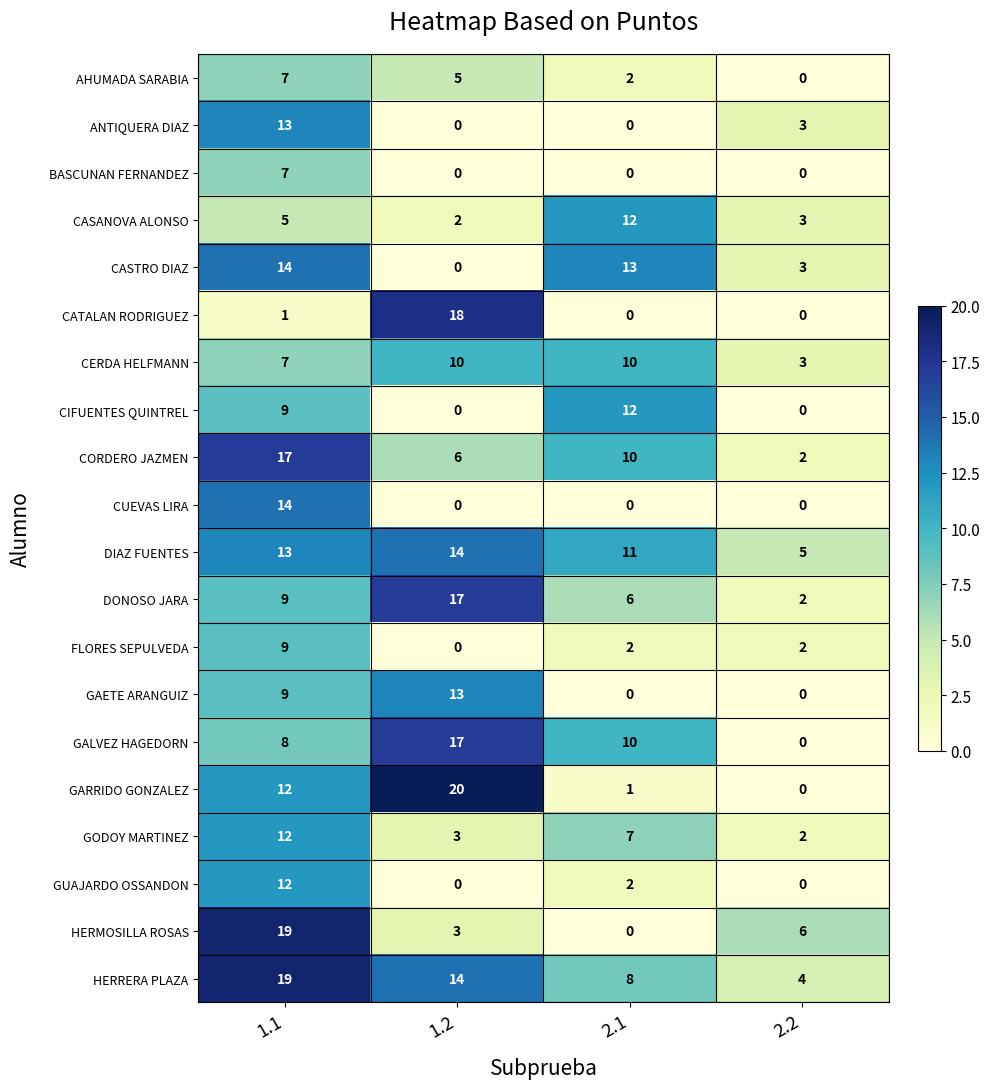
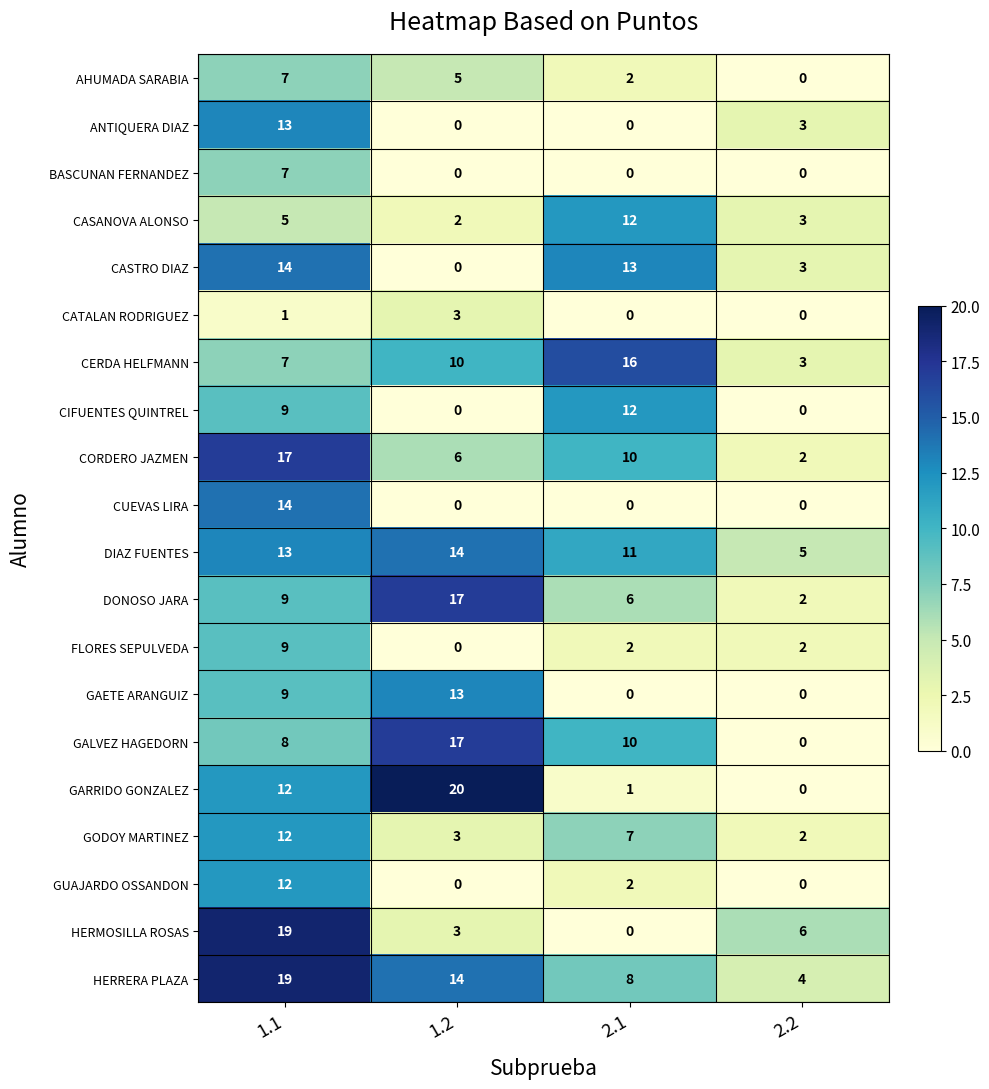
  {
    "AHUMADA SARABIA": {
      "1.1": 7,
      "1.2": 5,
      "2.1": 2,
      "2.2": 0
    },
    "ANTIQUERA DIAZ": {
      "1.1": 13,
      "1.2": 0,
      "2.1": 0,
      "2.2": 3
    },
    "BASCUNAN FERNANDEZ": {
      "1.1": 7,
      "1.2": 0,
      "2.1": 0,
      "2.2": 0
    },
    "CASANOVA ALONSO": {
      "1.1": 5,
      "1.2": 2,
      "2.1": 12,
      "2.2": 3
    },
    "CASTRO DIAZ": {
      "1.1": 14,
      "1.2": 0,
      "2.1": 13,
      "2.2": 3
    },
    "CATALAN RODRIGUEZ": {
      "1.1": 1,
-     "1.2": 18,
+     "1.2": 3,
      "2.1": 0,
      "2.2": 0
    },
    "CERDA HELFMANN": {
      "1.1": 7,
      "1.2": 10,
-     "2.1": 10,
+     "2.1": 16,
      "2.2": 3
    },
    "CIFUENTES QUINTREL": {
      "1.1": 9,
      "1.2": 0,
      "2.1": 12,
      "2.2": 0
    },
    "CORDERO JAZMEN": {
      "1.1": 17,
      "1.2": 6,
      "2.1": 10,
      "2.2": 2
    },
    "CUEVAS LIRA": {
      "1.1": 14,
      "1.2": 0,
      "2.1": 0,
      "2.2": 0
    },
    "DIAZ FUENTES": {
      "1.1": 13,
      "1.2": 14,
      "2.1": 11,
      "2.2": 5
    },
    "DONOSO JARA": {
      "1.1": 9,
      "1.2": 17,
      "2.1": 6,
      "2.2": 2
    },
    "FLORES SEPULVEDA": {
      "1.1": 9,
      "1.2": 0,
      "2.1": 2,
      "2.2": 2
    },
    "GAETE ARANGUIZ": {
      "1.1": 9,
      "1.2": 13,
      "2.1": 0,
      "2.2": 0
    },
    "GALVEZ HAGEDORN": {
      "1.1": 8,
      "1.2": 17,
      "2.1": 10,
      "2.2": 0
    },
    "GARRIDO GONZALEZ": {
      "1.1": 12,
      "1.2": 20,
      "2.1": 1,
      "2.2": 0
    },
    "GODOY MARTINEZ": {
      "1.1": 12,
      "1.2": 3,
      "2.1": 7,
      "2.2": 2
    },
    "GUAJARDO OSSANDON": {
      "1.1": 12,
      "1.2": 0,
      "2.1": 2,
      "2.2": 0
    },
    "HERMOSILLA ROSAS": {
      "1.1": 19,
      "1.2": 3,
      "2.1": 0,
      "2.2": 6
    },
    "HERRERA PLAZA": {
      "1.1": 19,
      "1.2": 14,
      "2.1": 8,
      "2.2": 4
    }
  }
